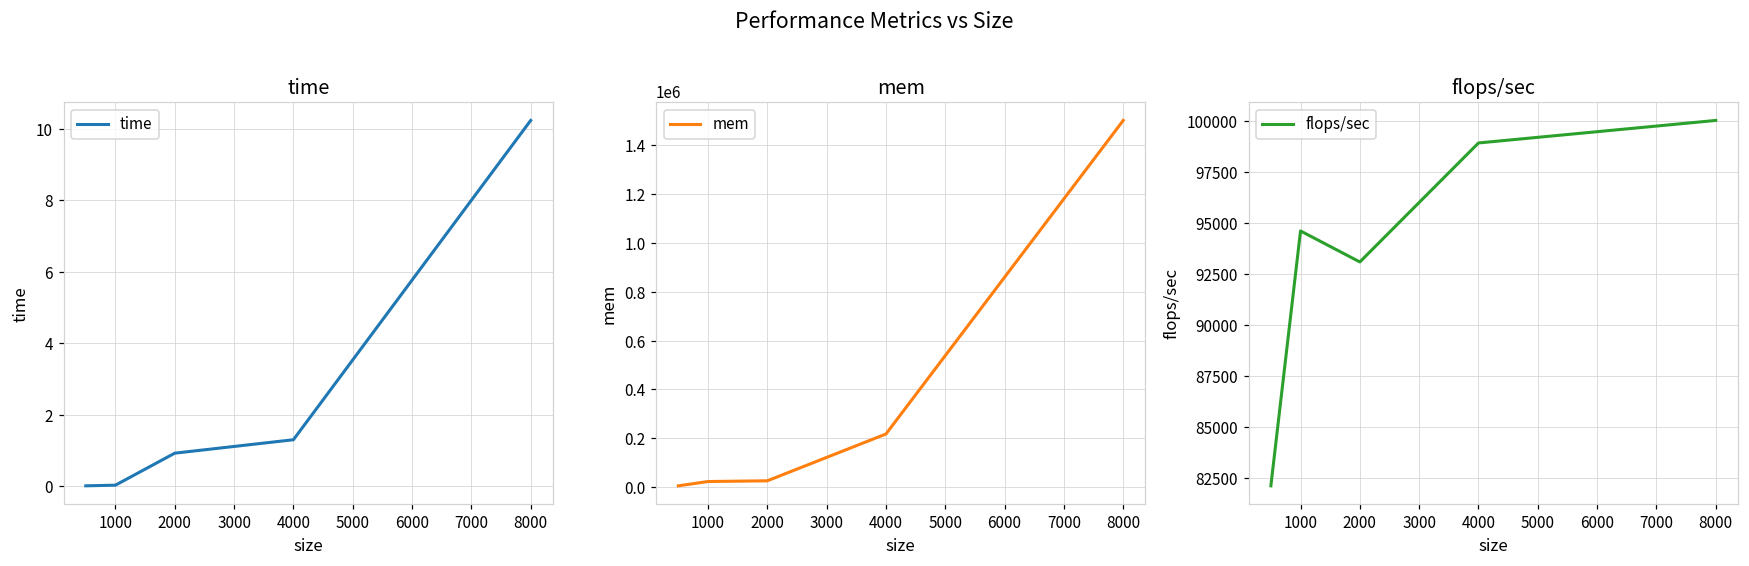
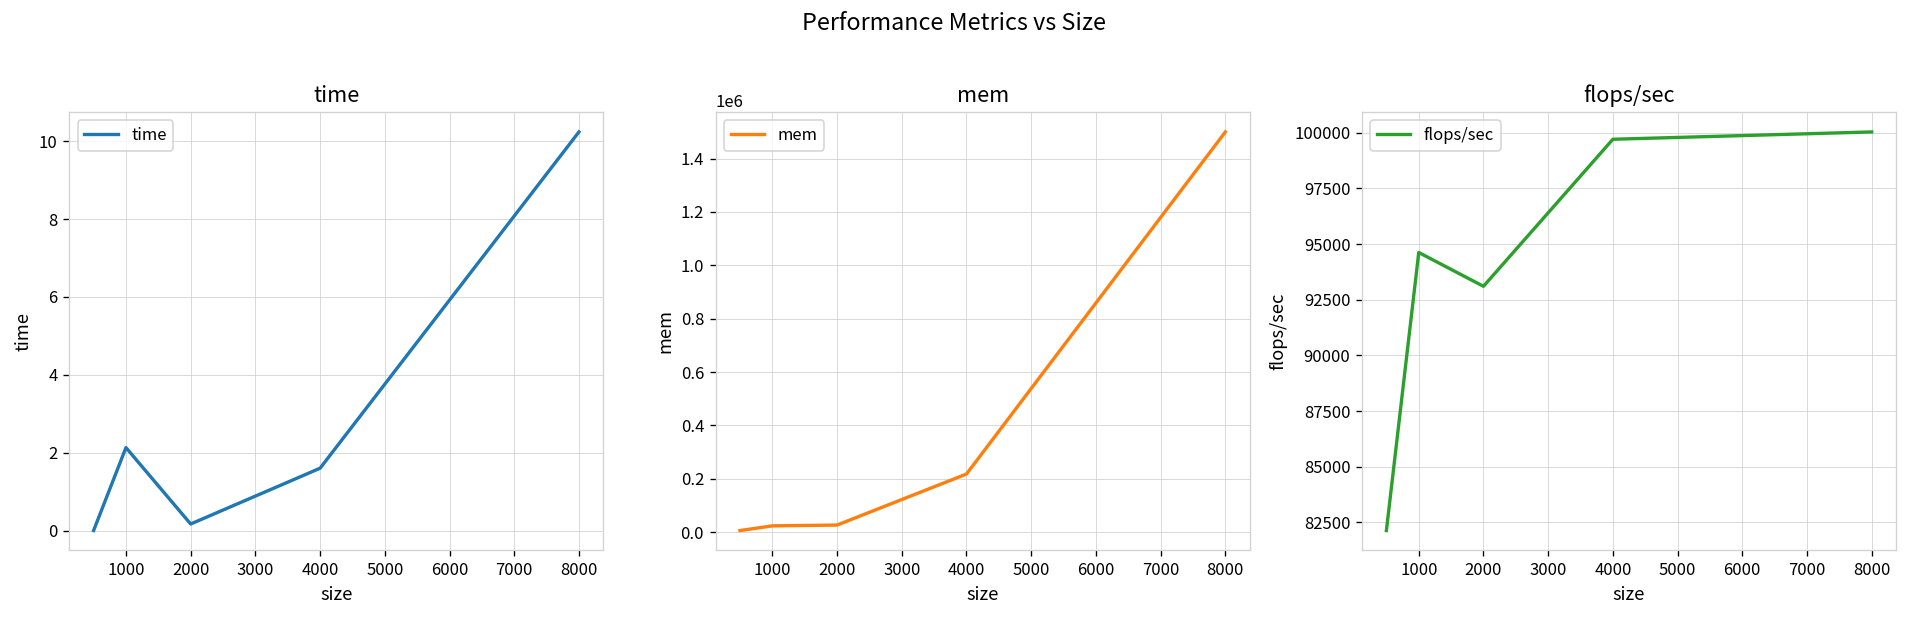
  {
    "time": {
-     "1000": 0.0,
-     "2000": 0.9,
-     "4000": 1.3,
+     "1000": 2.1,
+     "2000": 0.2,
+     "4000": 1.6,
      "8000": 10.2
    },
    "mem": {
      "1000": 20000,
      "2000": 30000,
      "4000": 220000,
      "8000": 1500000
    },
    "flops/sec": {
      "1000": 94600,
      "2000": 93100,
-     "4000": 98900,
+     "4000": 99700,
      "8000": 100000
    }
  }
